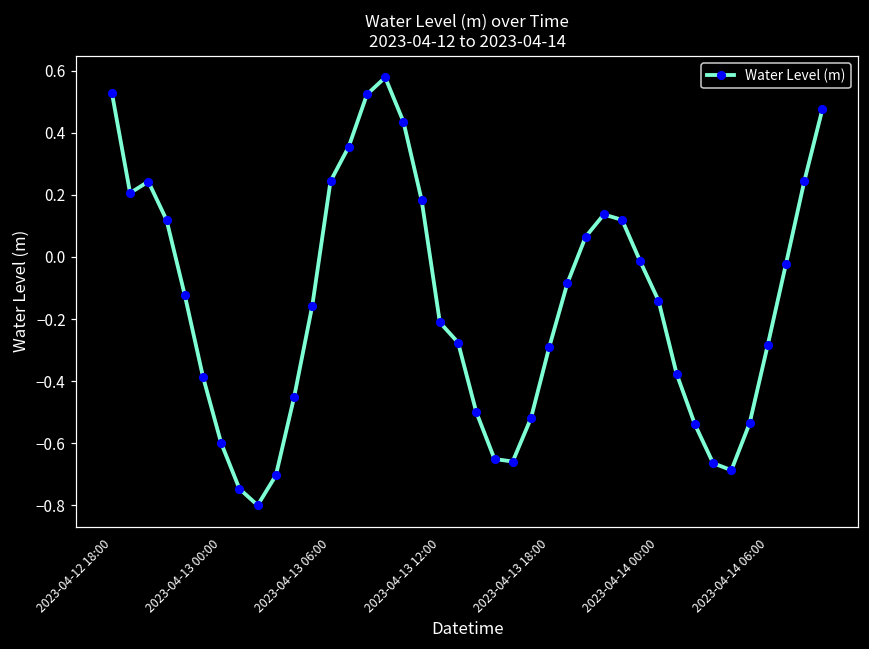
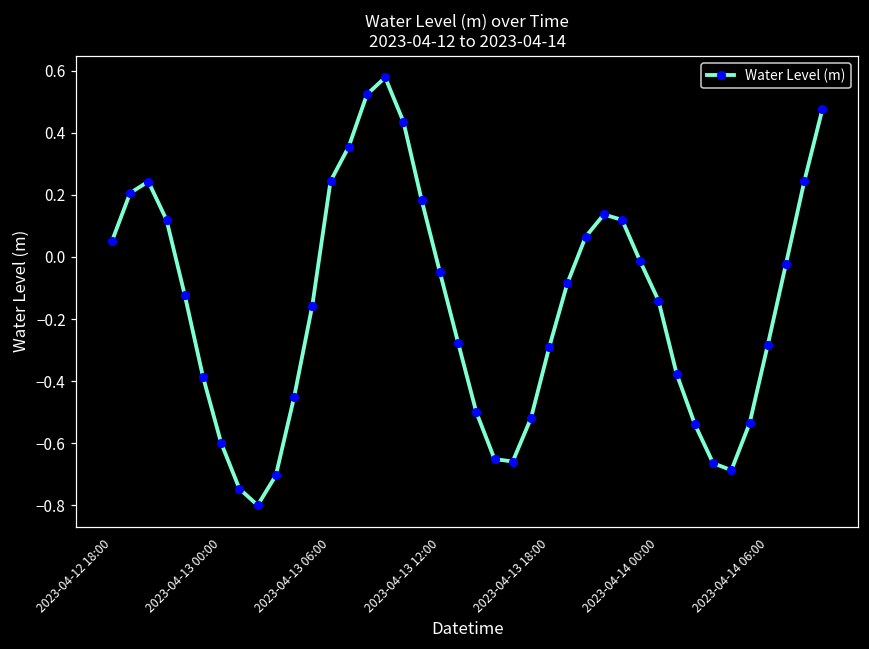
  {
-   "2023-04-12 18:00": 0.53,
+   "2023-04-12 18:00": 0.05,
    "2023-04-13 00:00": -0.60,
    "2023-04-13 06:00": 0.24,
-   "2023-04-13 12:00": -0.21,
+   "2023-04-13 12:00": -0.05,
    "2023-04-13 18:00": -0.29,
    "2023-04-14 00:00": -0.14,
    "2023-04-14 06:00": -0.28
  }
